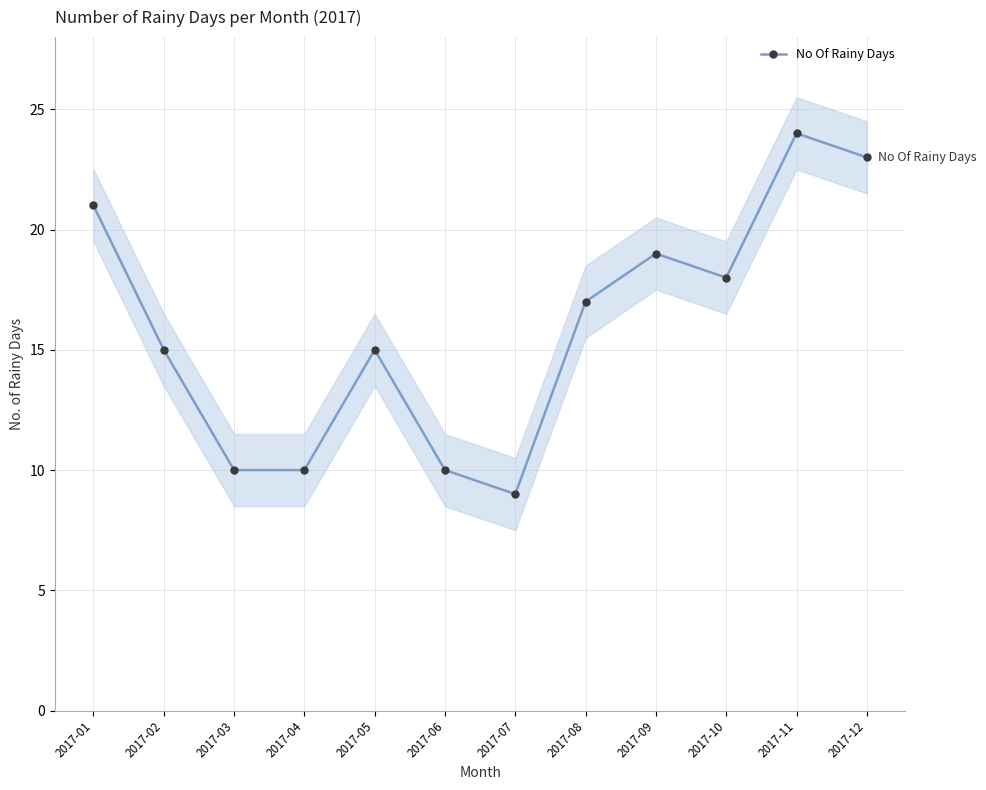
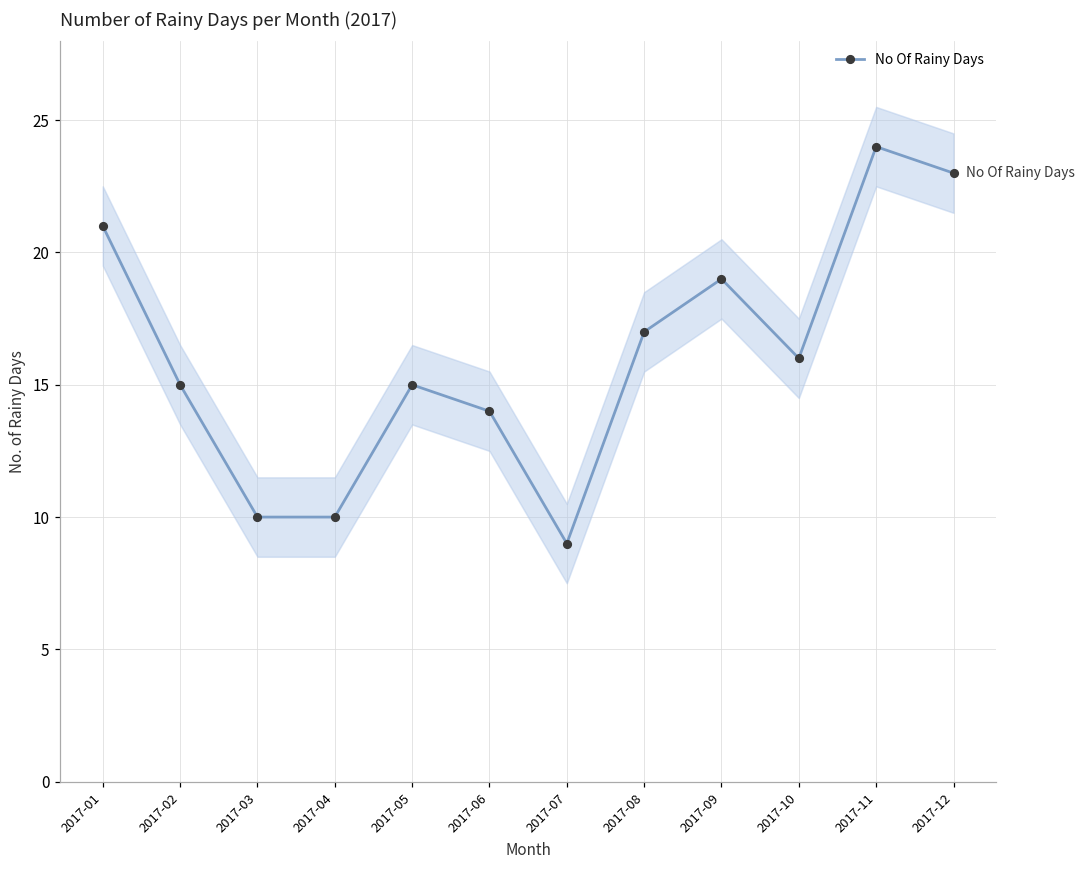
  {
    "No Of Rainy Days": {
      "2017-01": 21,
      "2017-02": 15,
      "2017-03": 10,
      "2017-04": 10,
      "2017-05": 15,
-     "2017-06": 10,
+     "2017-06": 14,
      "2017-07": 9,
      "2017-08": 17,
      "2017-09": 19,
-     "2017-10": 18,
+     "2017-10": 16,
      "2017-11": 24,
      "2017-12": 23
    }
  }
